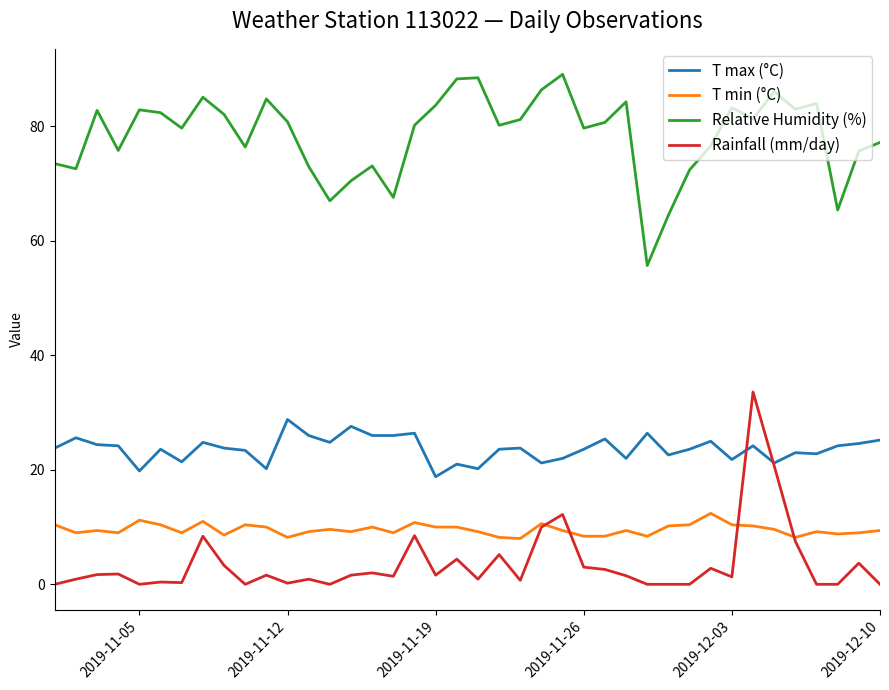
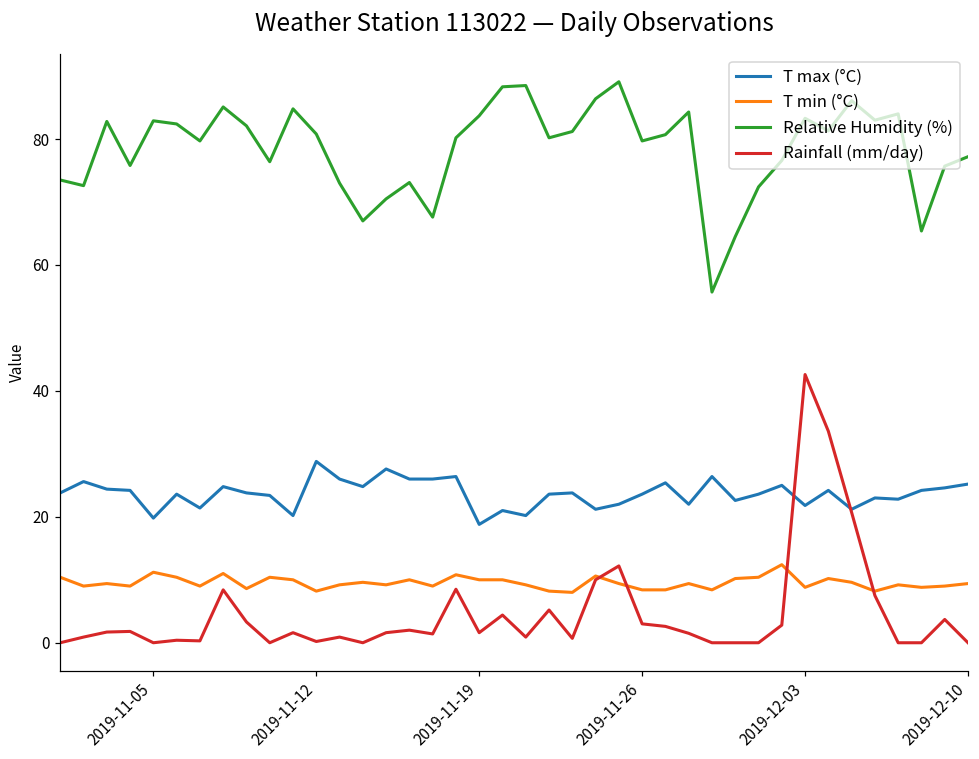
  {
    "T max (°C)": {
      "2019-11-05": 20,
      "2019-11-12": 29,
      "2019-11-19": 19,
      "2019-11-26": 24,
      "2019-12-03": 22,
      "2019-12-10": 25
    },
    "T min (°C)": {
      "2019-11-05": 11,
      "2019-11-12": 8,
      "2019-11-19": 10,
      "2019-11-26": 8,
-     "2019-12-03": 10,
+     "2019-12-03": 9,
      "2019-12-10": 9
    },
    "Relative Humidity (%)": {
      "2019-11-05": 83,
      "2019-11-12": 81,
      "2019-11-19": 84,
      "2019-11-26": 80,
      "2019-12-10": 77
    },
    "Rainfall (mm/day)": {
      "2019-11-05": 0,
      "2019-11-12": 0,
      "2019-11-19": 2,
      "2019-11-26": 3,
-     "2019-12-03": 1,
+     "2019-12-03": 43,
      "2019-12-10": 0
    }
  }
